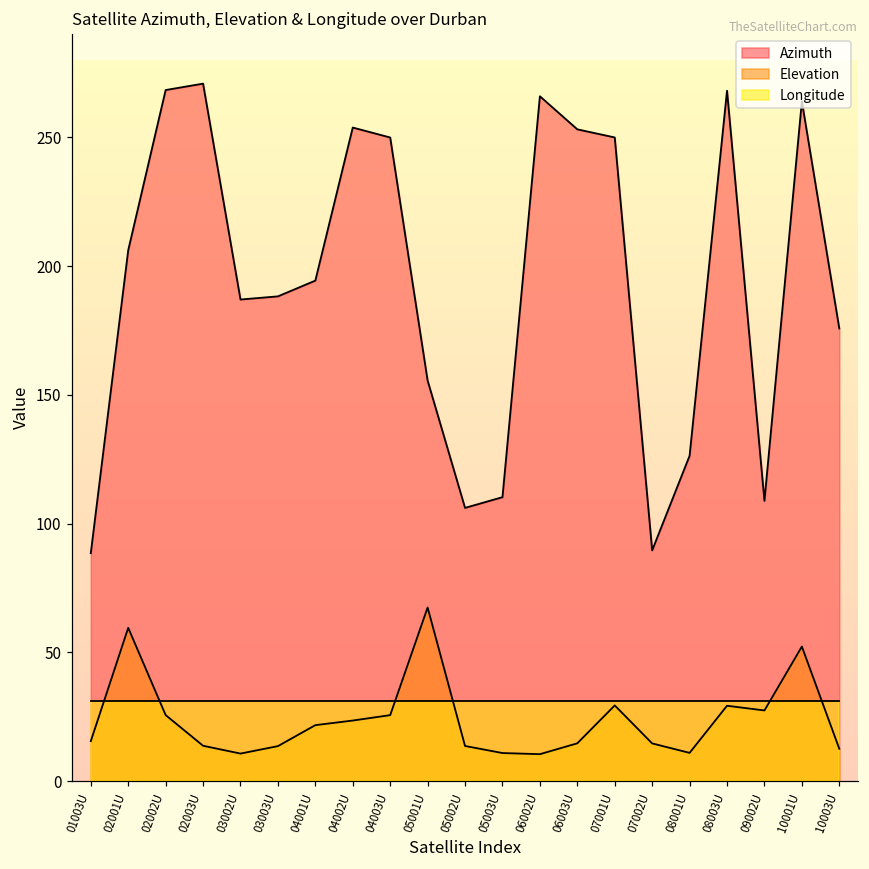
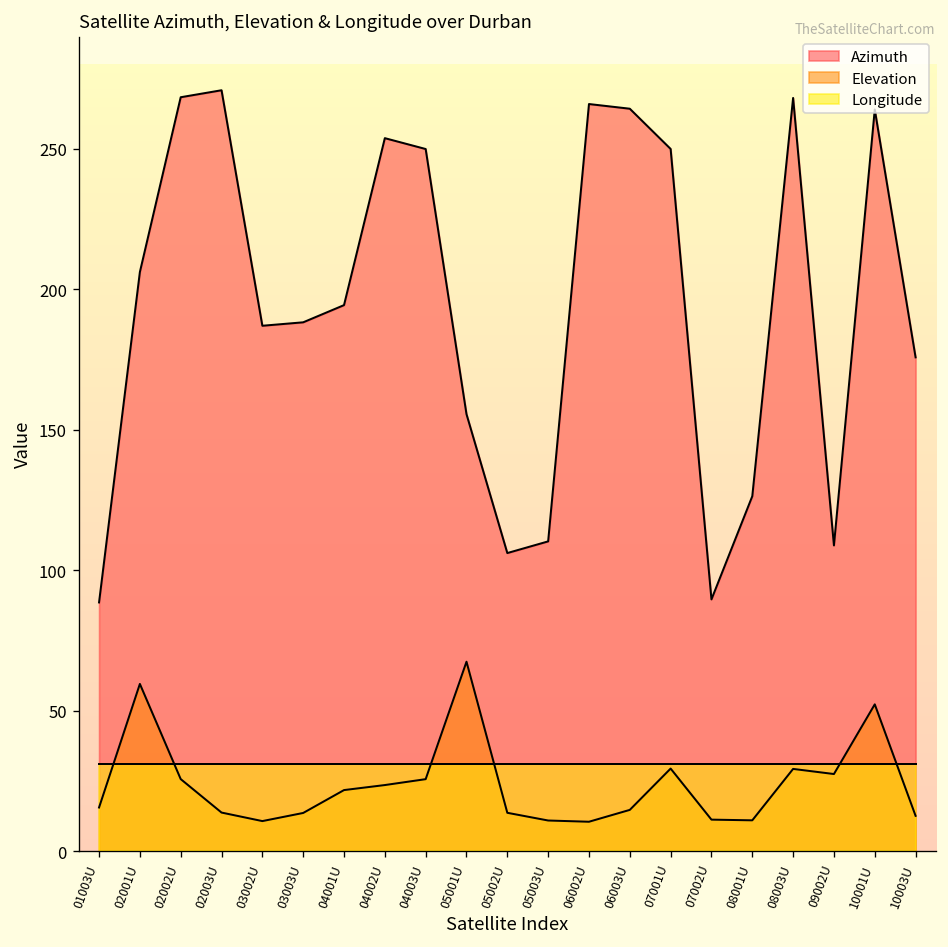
  {
    "Azimuth": {
      "01003U": 89,
      "02001U": 206,
      "02002U": 268,
      "02003U": 271,
      "03002U": 187,
      "03003U": 188,
      "04001U": 194,
      "04002U": 254,
      "04003U": 250,
      "05001U": 156,
      "05002U": 106,
      "05003U": 110,
      "06002U": 266,
-     "06003U": 253,
+     "06003U": 264,
      "07001U": 250,
      "07002U": 90,
      "08001U": 126,
      "08003U": 268,
      "09002U": 109,
      "10003U": 176
    },
    "Elevation": {
      "01003U": 15,
      "02001U": 59,
      "02002U": 26,
      "02003U": 14,
      "03002U": 11,
      "03003U": 14,
      "04001U": 22,
      "04002U": 23,
      "04003U": 26,
      "05001U": 67,
      "05002U": 14,
      "05003U": 11,
      "06002U": 10,
      "06003U": 15,
      "07001U": 29,
-     "07002U": 15,
+     "07002U": 11,
      "08001U": 11,
      "08003U": 29,
      "09002U": 27,
      "10001U": 52,
      "10003U": 13
    },
    "Longitude": {
      "01003U": 31,
      "02001U": 31,
      "02002U": 31,
      "02003U": 31,
      "03002U": 31,
      "03003U": 31,
      "04001U": 31,
      "04002U": 31,
      "04003U": 31,
      "05001U": 31,
      "05002U": 31,
      "05003U": 31,
      "06002U": 31,
      "06003U": 31,
      "07001U": 31,
      "07002U": 31,
      "08001U": 31,
      "08003U": 31,
      "09002U": 31,
      "10001U": 31,
      "10003U": 31
    }
  }
